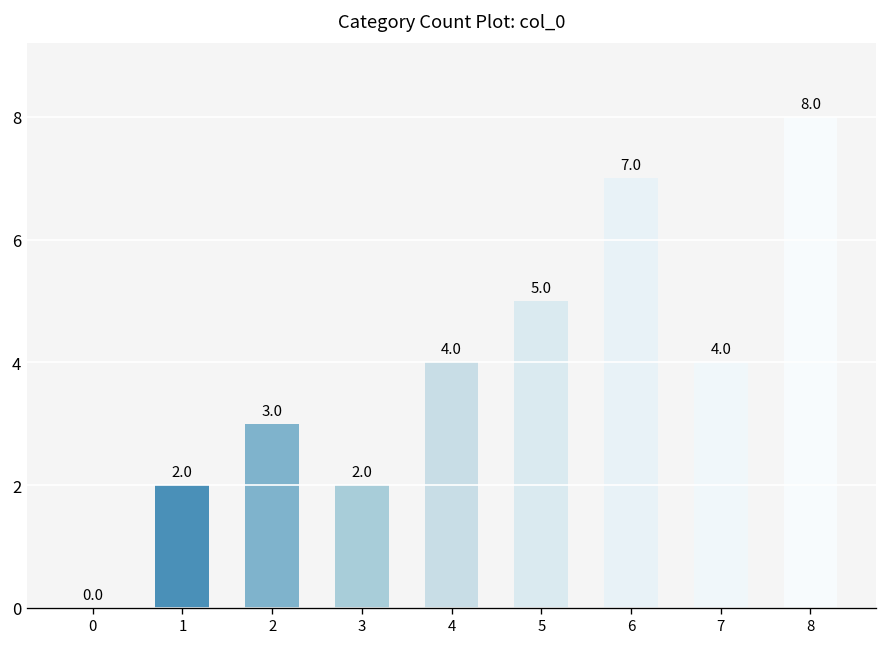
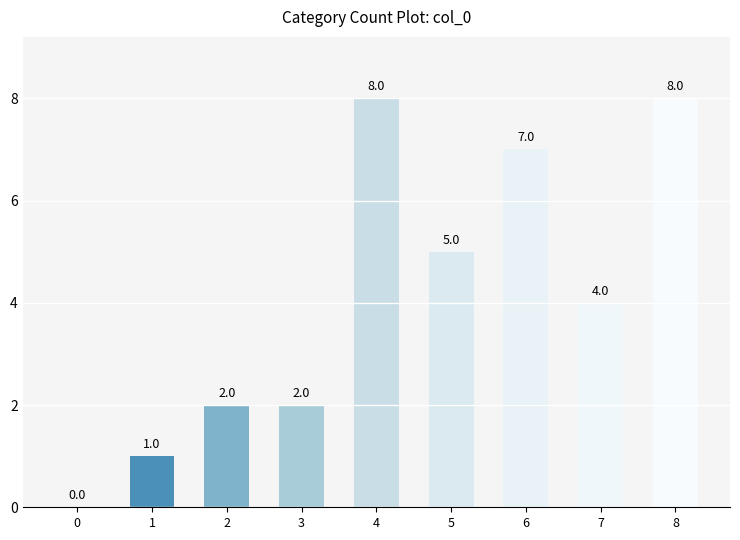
  {
    "0": 0.0,
-   "1": 2.0,
-   "2": 3.0,
+   "1": 1.0,
+   "2": 2.0,
    "3": 2.0,
-   "4": 4.0,
+   "4": 8.0,
    "5": 5.0,
    "6": 7.0,
    "7": 4.0,
    "8": 8.0
  }
